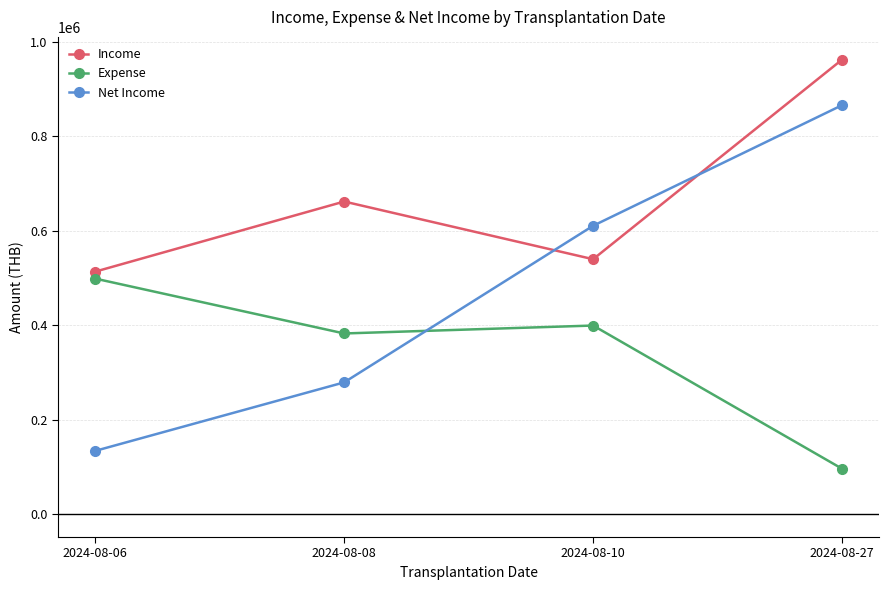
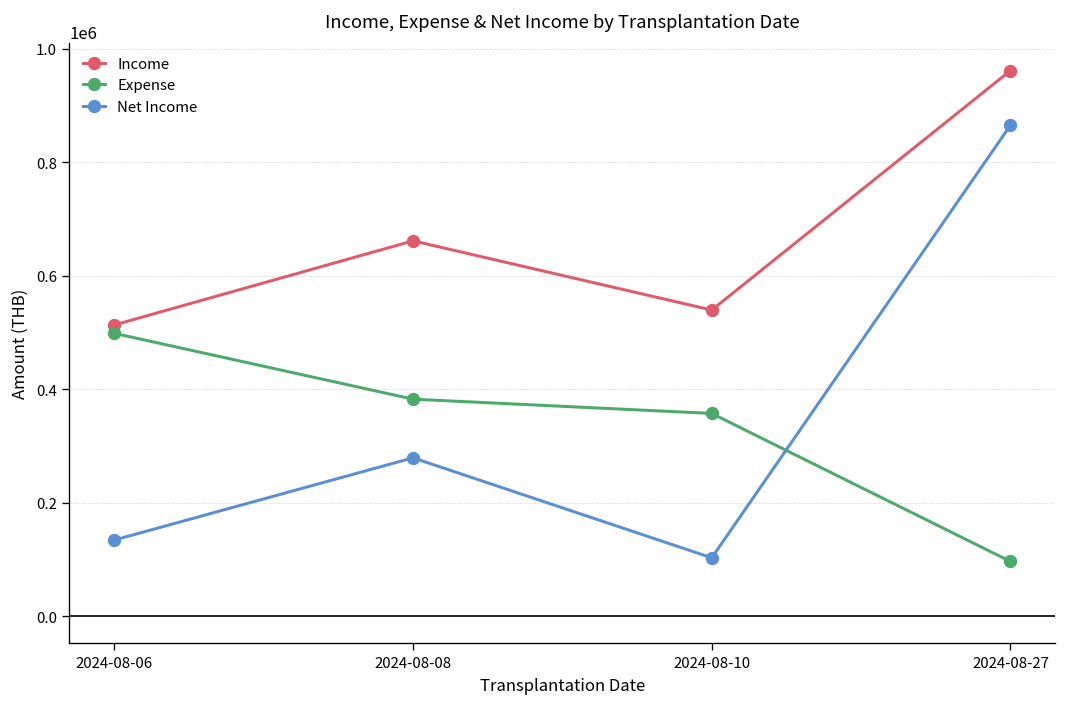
  {
    "Income": {
      "2024-08-06": 510000,
      "2024-08-08": 660000,
      "2024-08-10": 540000,
      "2024-08-27": 960000
    },
    "Expense": {
      "2024-08-06": 500000,
      "2024-08-08": 380000,
-     "2024-08-10": 400000,
+     "2024-08-10": 360000,
      "2024-08-27": 100000
    },
    "Net Income": {
      "2024-08-06": 130000,
      "2024-08-08": 280000,
-     "2024-08-10": 610000,
+     "2024-08-10": 100000,
      "2024-08-27": 870000
    }
  }
